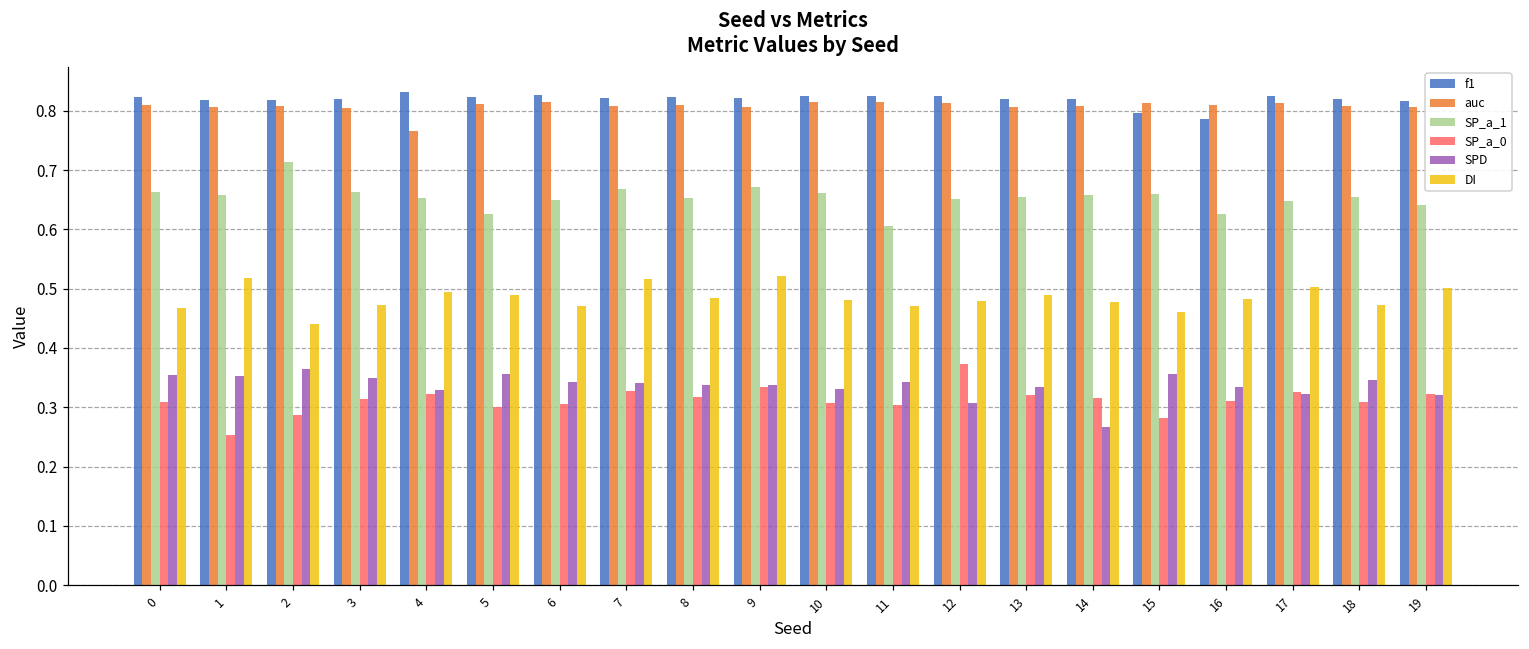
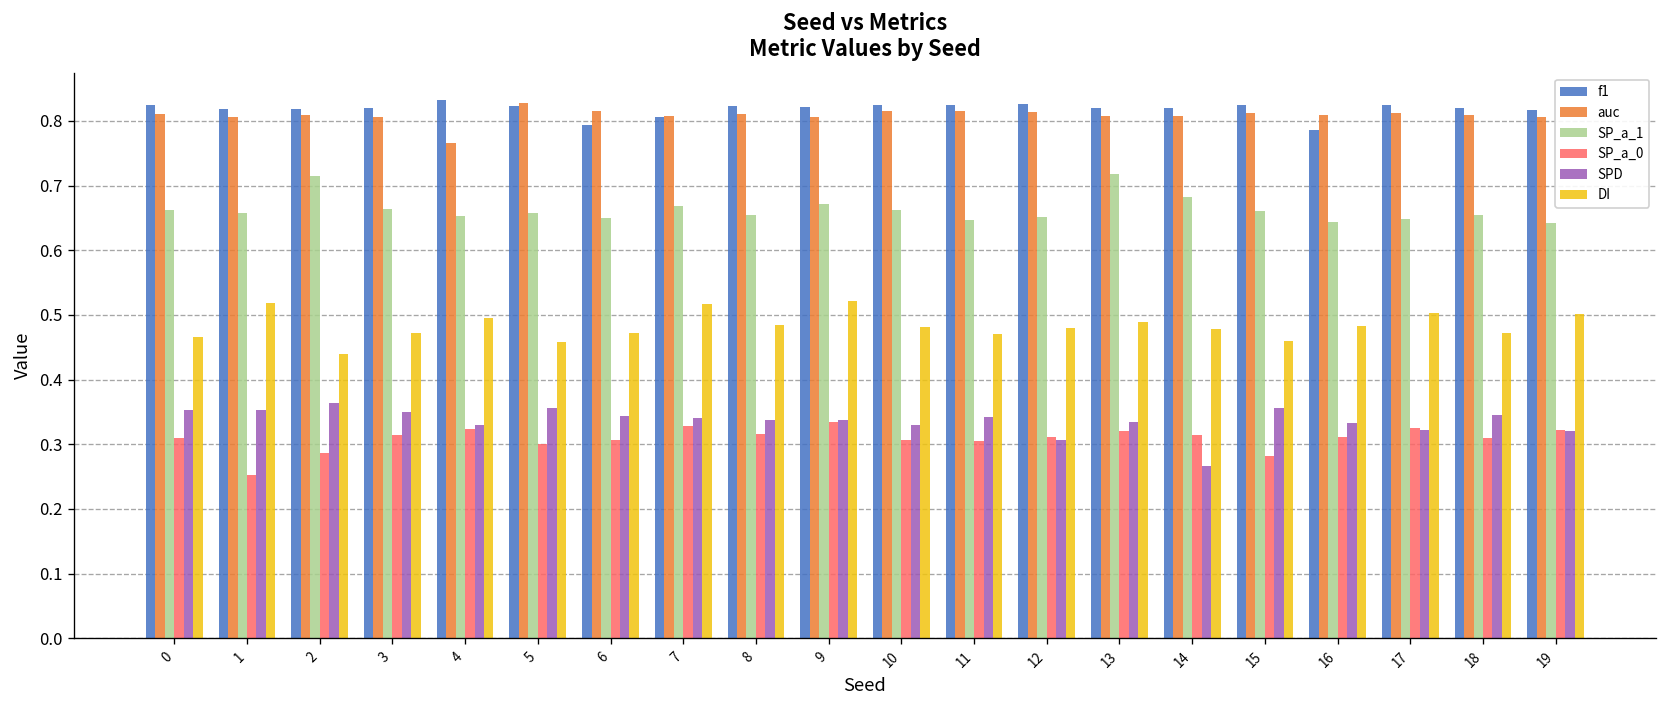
  {
    "f1": {
      "0": 0.82,
      "1": 0.82,
      "2": 0.82,
      "3": 0.82,
      "4": 0.83,
      "5": 0.82,
-     "6": 0.83,
-     "7": 0.82,
+     "6": 0.79,
+     "7": 0.81,
      "8": 0.82,
      "9": 0.82,
      "10": 0.82,
      "11": 0.82,
      "12": 0.83,
      "13": 0.82,
      "14": 0.82,
-     "15": 0.80,
+     "15": 0.82,
      "16": 0.79,
      "17": 0.82,
      "18": 0.82,
      "19": 0.82
    },
    "auc": {
      "0": 0.81,
      "1": 0.81,
      "2": 0.81,
      "3": 0.81,
      "4": 0.77,
-     "5": 0.81,
+     "5": 0.83,
      "6": 0.82,
      "7": 0.81,
      "8": 0.81,
      "9": 0.81,
      "10": 0.82,
      "11": 0.81,
      "12": 0.81,
      "13": 0.81,
      "14": 0.81,
      "15": 0.81,
      "16": 0.81,
      "17": 0.81,
      "18": 0.81,
      "19": 0.81
    },
    "SP_a_1": {
      "0": 0.66,
      "1": 0.66,
      "2": 0.71,
      "3": 0.66,
      "4": 0.65,
-     "5": 0.63,
+     "5": 0.66,
      "6": 0.65,
      "7": 0.67,
      "8": 0.65,
      "9": 0.67,
      "10": 0.66,
-     "11": 0.61,
+     "11": 0.65,
      "12": 0.65,
-     "13": 0.65,
-     "14": 0.66,
+     "13": 0.72,
+     "14": 0.68,
      "15": 0.66,
-     "16": 0.63,
+     "16": 0.64,
      "17": 0.65,
      "18": 0.65,
      "19": 0.64
    },
    "SP_a_0": {
      "0": 0.31,
      "1": 0.25,
      "2": 0.29,
      "3": 0.31,
      "4": 0.32,
      "5": 0.30,
      "6": 0.31,
      "7": 0.33,
      "8": 0.32,
      "9": 0.33,
      "10": 0.31,
      "11": 0.30,
-     "12": 0.37,
+     "12": 0.31,
      "13": 0.32,
      "14": 0.31,
      "15": 0.28,
      "16": 0.31,
      "17": 0.33,
      "18": 0.31,
      "19": 0.32
    },
    "SPD": {
      "0": 0.35,
      "1": 0.35,
      "2": 0.36,
      "3": 0.35,
      "4": 0.33,
      "5": 0.36,
      "6": 0.34,
      "7": 0.34,
      "8": 0.34,
      "9": 0.34,
      "10": 0.33,
      "11": 0.34,
      "12": 0.31,
      "13": 0.33,
      "14": 0.27,
      "15": 0.36,
      "16": 0.33,
      "17": 0.32,
      "18": 0.35,
      "19": 0.32
    },
    "DI": {
      "0": 0.47,
      "1": 0.52,
      "2": 0.44,
      "3": 0.47,
      "4": 0.49,
-     "5": 0.49,
+     "5": 0.46,
      "6": 0.47,
      "7": 0.52,
      "8": 0.48,
      "9": 0.52,
      "10": 0.48,
      "11": 0.47,
      "12": 0.48,
      "13": 0.49,
      "14": 0.48,
      "15": 0.46,
      "16": 0.48,
      "17": 0.50,
      "18": 0.47,
      "19": 0.50
    }
  }
